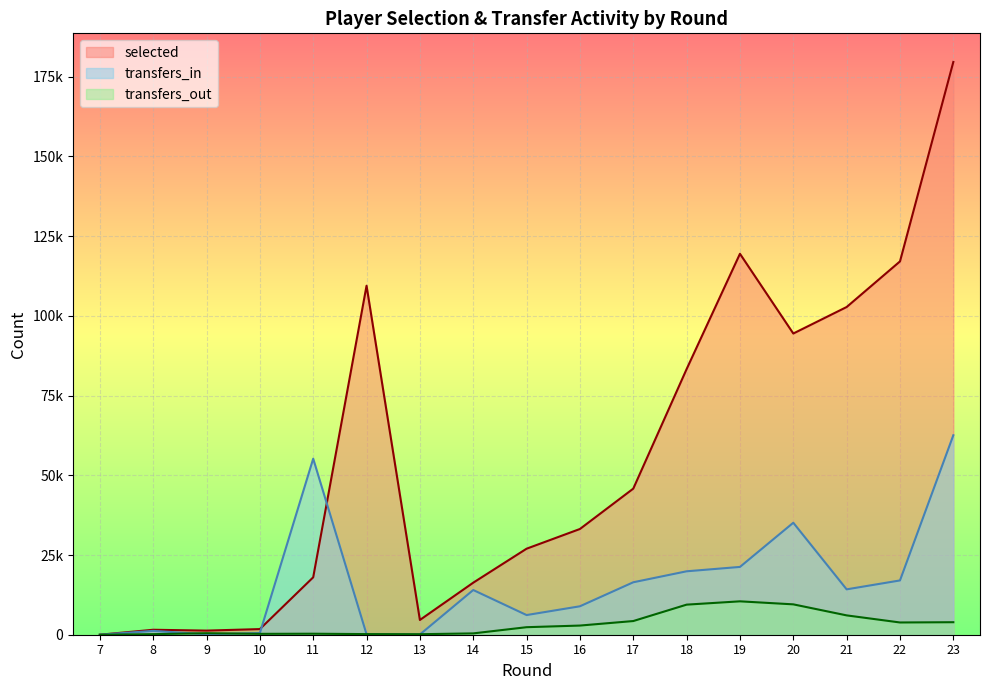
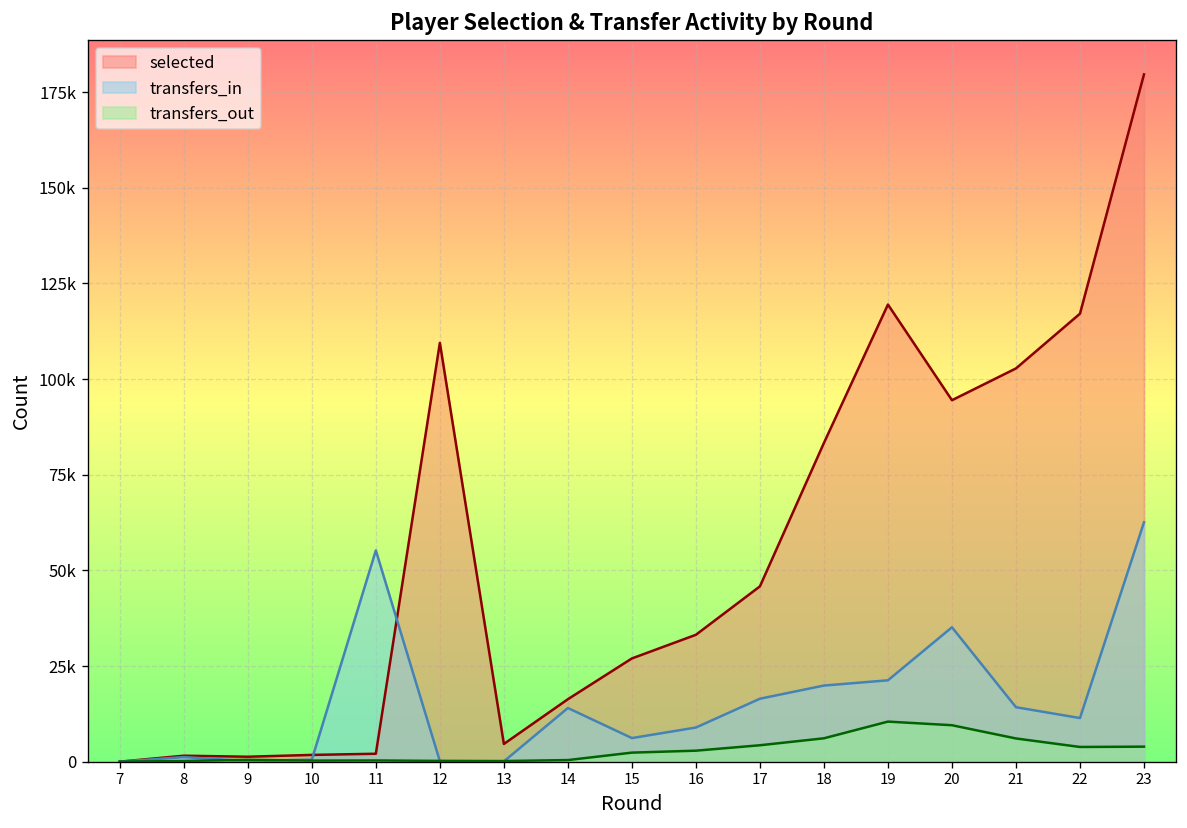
  {
    "selected": {
      "9": 1000,
      "10": 2000,
-     "11": 18000,
+     "11": 2000,
      "12": 109000,
      "13": 5000,
      "14": 16000,
      "15": 27000,
      "16": 33000,
      "17": 46000,
      "18": 83000,
      "19": 119000,
      "20": 94000,
      "21": 103000,
      "22": 117000,
      "23": 180000
    },
    "transfers_in": {
      "11": 55000,
      "14": 14000,
      "15": 6000,
      "16": 9000,
      "17": 16000,
      "18": 20000,
      "19": 21000,
      "20": 35000,
      "21": 14000,
-     "22": 17000,
+     "22": 11000,
      "23": 63000
    },
    "transfers_out": {
      "8": 0,
      "11": 0,
      "14": 0,
      "15": 2000,
      "16": 3000,
      "17": 4000,
-     "18": 9000,
+     "18": 6000,
      "19": 10000,
      "20": 10000,
      "21": 6000,
      "22": 4000,
      "23": 4000
    }
  }
